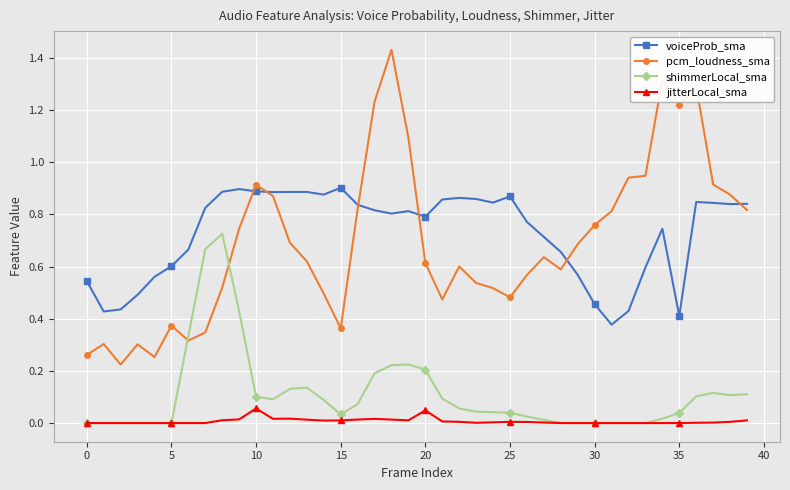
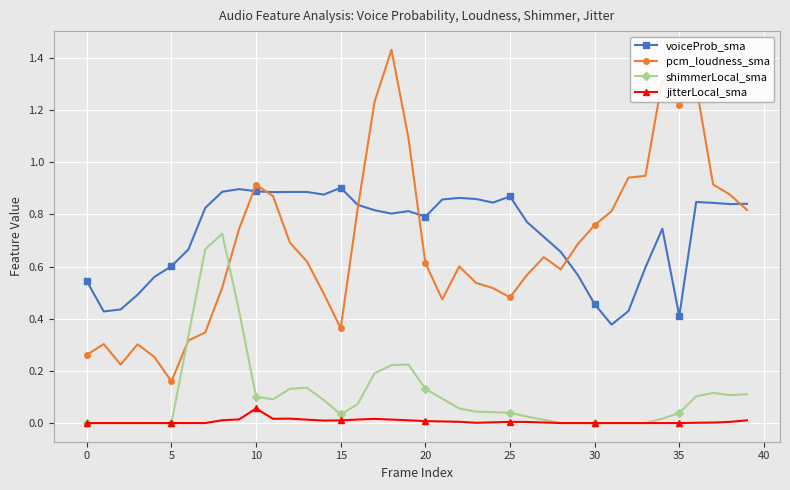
  {
    "voiceProb_sma": {
      "0": 0.54,
      "5": 0.60,
      "10": 0.89,
      "15": 0.90,
      "20": 0.79,
      "25": 0.87,
      "30": 0.46,
      "35": 0.41
    },
    "pcm_loudness_sma": {
      "0": 0.26,
-     "5": 0.37,
+     "5": 0.16,
      "10": 0.91,
      "15": 0.36,
      "20": 0.61,
      "25": 0.48,
      "30": 0.76,
      "35": 1.22
    },
    "shimmerLocal_sma": {
      "10": 0.10,
      "15": 0.03,
-     "20": 0.21,
+     "20": 0.13,
      "25": 0.04,
      "35": 0.04
    },
    "jitterLocal_sma": {
      "10": 0.06,
      "15": 0.01,
-     "20": 0.05,
+     "20": 0.01,
      "25": 0.00,
      "35": 0.00
    }
  }
